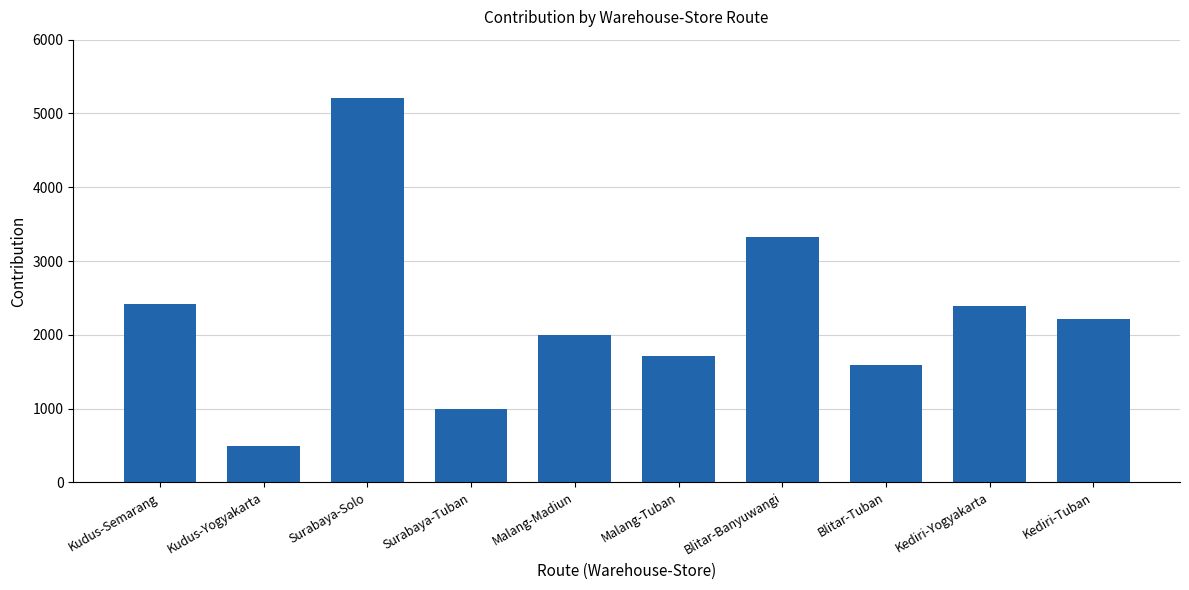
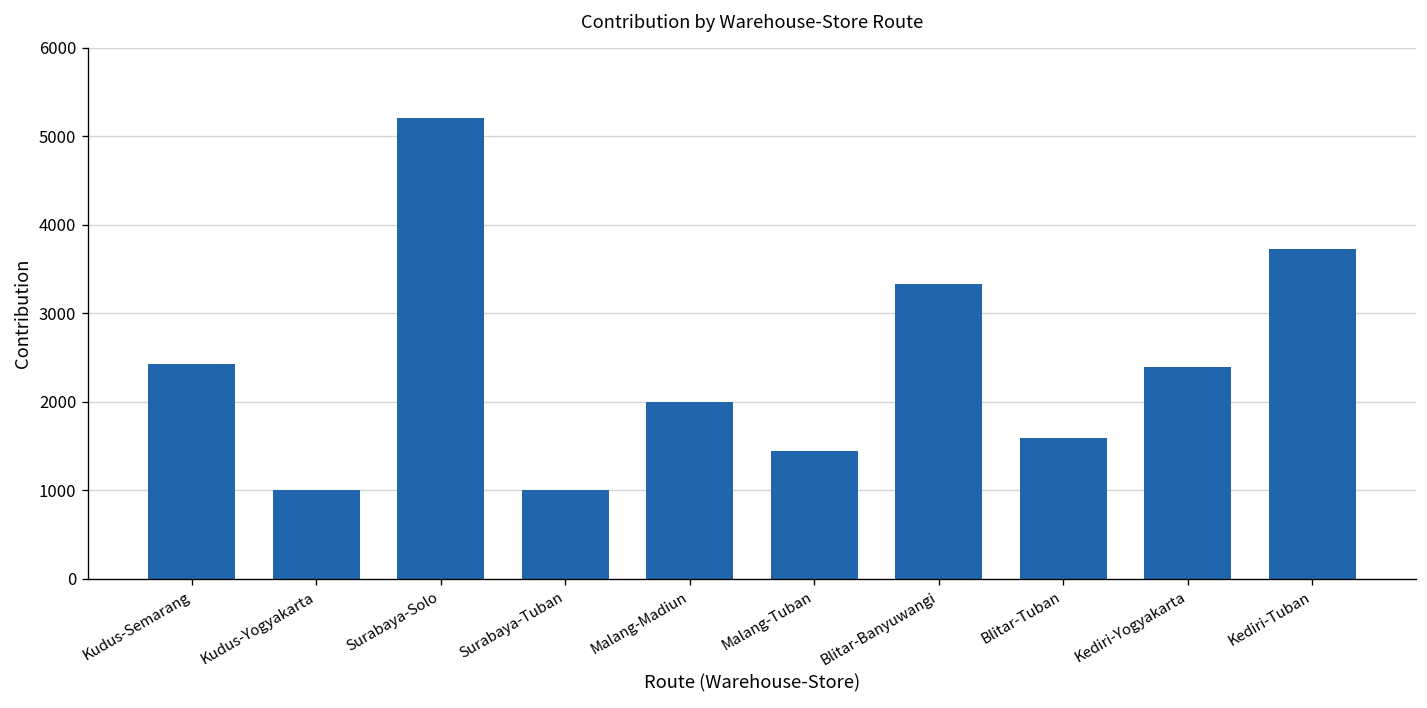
  {
    "Kudus-Semarang": 2400,
-   "Kudus-Yogyakarta": 500,
+   "Kudus-Yogyakarta": 1000,
    "Surabaya-Solo": 5200,
    "Surabaya-Tuban": 1000,
    "Malang-Madiun": 2000,
-   "Malang-Tuban": 1700,
+   "Malang-Tuban": 1400,
    "Blitar-Banyuwangi": 3300,
    "Blitar-Tuban": 1600,
    "Kediri-Yogyakarta": 2400,
-   "Kediri-Tuban": 2200
+   "Kediri-Tuban": 3700
  }
